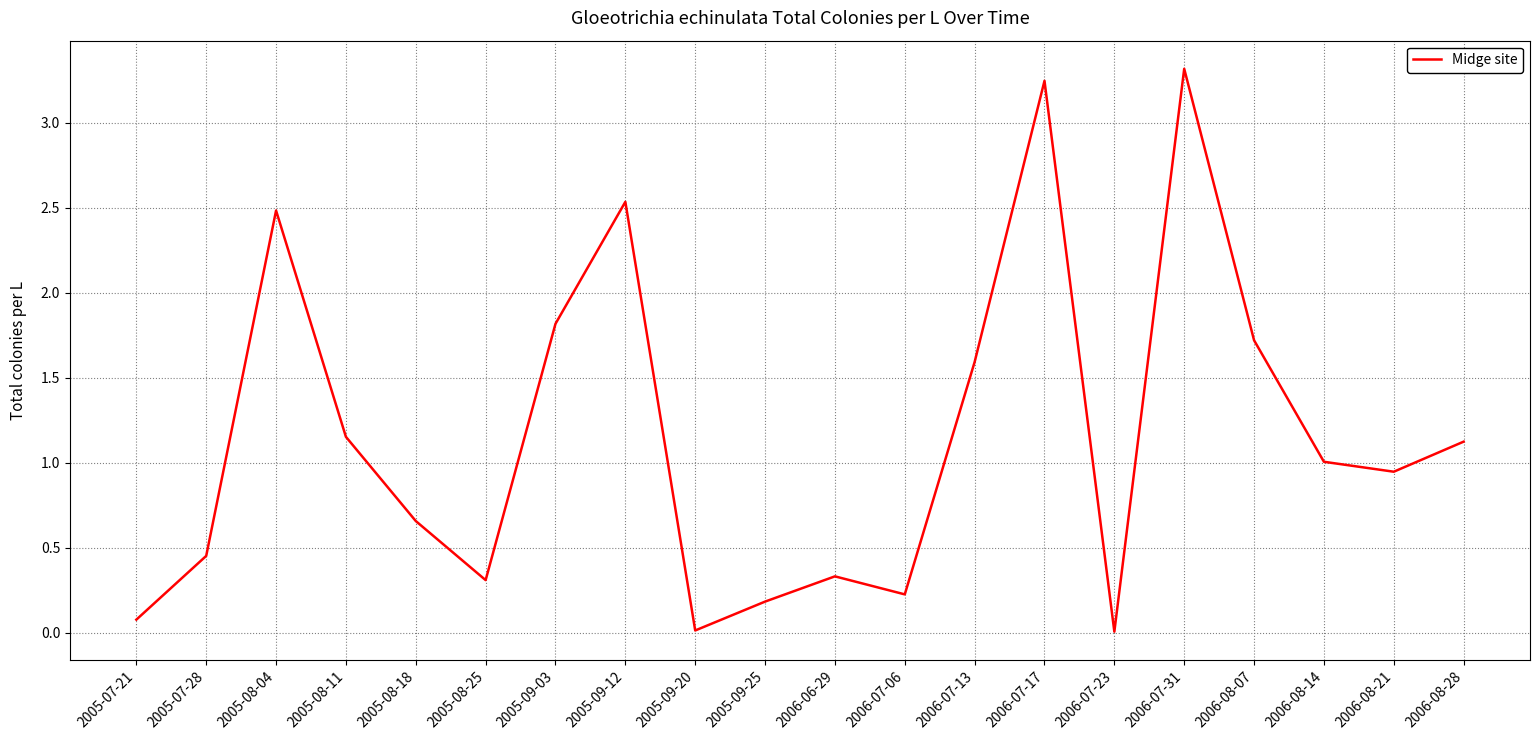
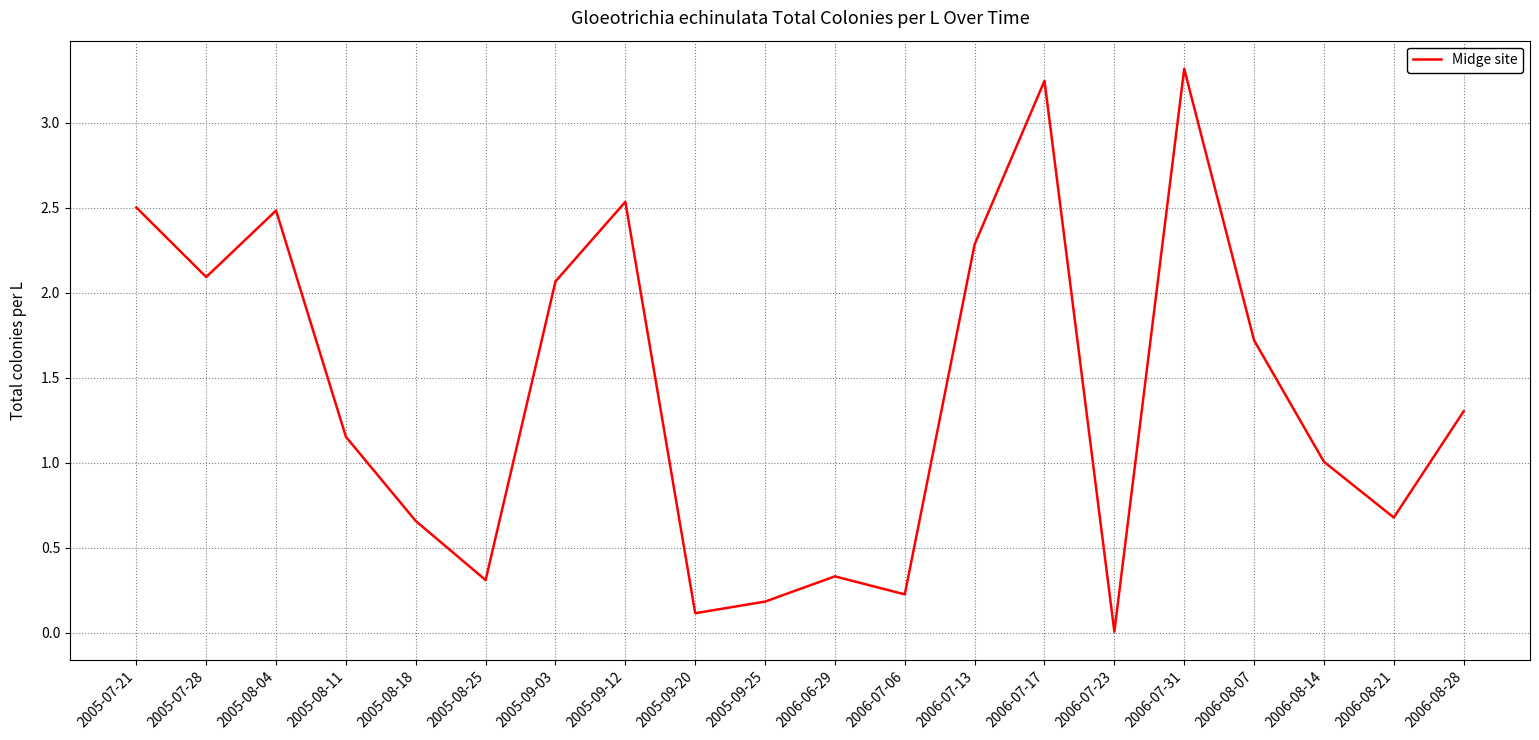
  {
-   "2005-07-21": 0.08,
-   "2005-07-28": 0.45,
+   "2005-07-21": 2.50,
+   "2005-07-28": 2.09,
    "2005-08-04": 2.48,
    "2005-08-11": 1.15,
    "2005-08-18": 0.66,
    "2005-08-25": 0.31,
-   "2005-09-03": 1.82,
+   "2005-09-03": 2.07,
    "2005-09-12": 2.54,
-   "2005-09-20": 0.01,
+   "2005-09-20": 0.12,
    "2005-09-25": 0.18,
    "2006-06-29": 0.33,
    "2006-07-06": 0.23,
-   "2006-07-13": 1.59,
+   "2006-07-13": 2.28,
    "2006-07-17": 3.25,
    "2006-07-23": 0.01,
    "2006-07-31": 3.32,
    "2006-08-07": 1.72,
    "2006-08-14": 1.01,
-   "2006-08-21": 0.95,
-   "2006-08-28": 1.12
+   "2006-08-21": 0.68,
+   "2006-08-28": 1.30
  }
